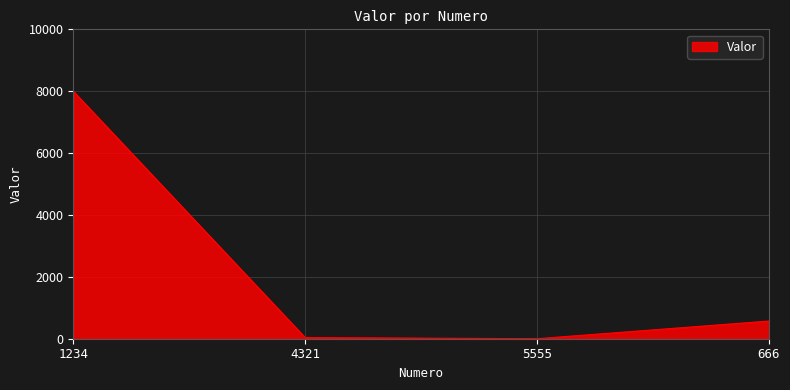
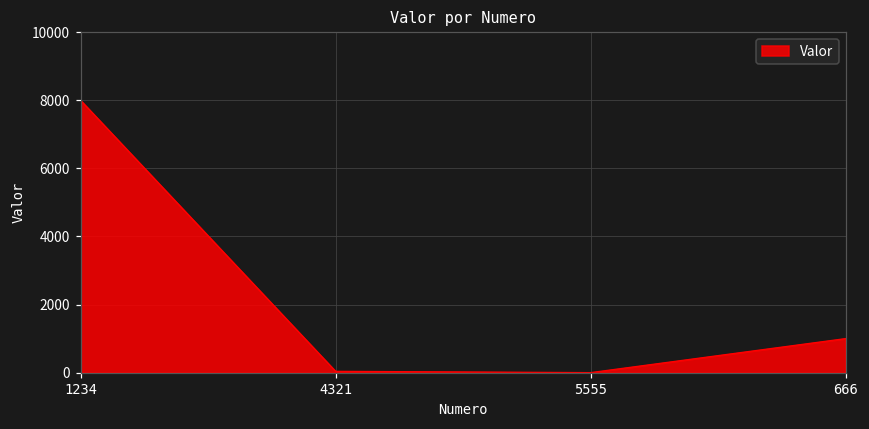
  {
    "1234": 8000,
    "4321": 0,
    "5555": 0,
-   "666": 600
+   "666": 1000
  }
